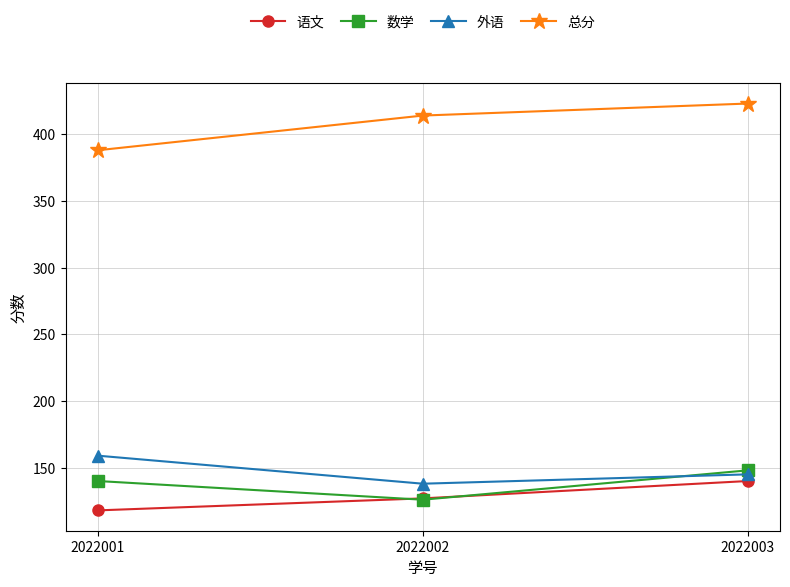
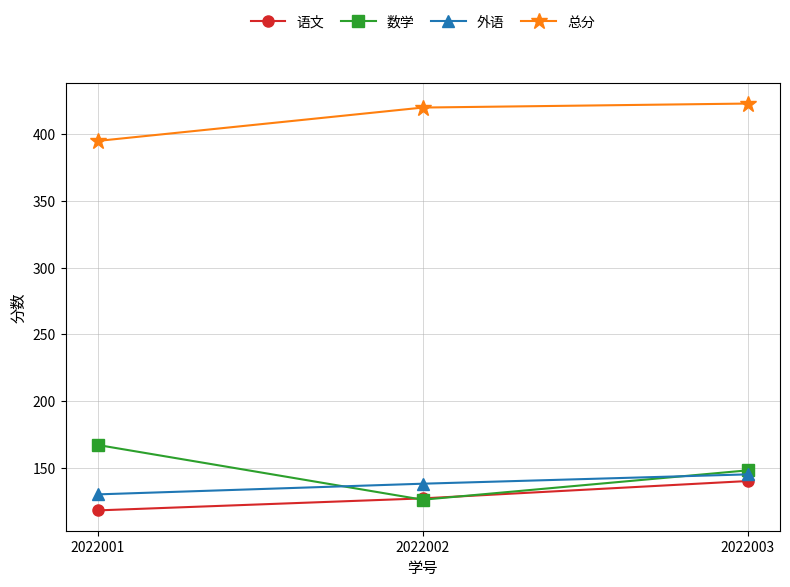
  {
    "语文": {
      "2022001": 118,
      "2022003": 140
    },
    "数学": {
-     "2022001": 140,
+     "2022001": 167,
      "2022003": 148
    },
    "外语": {
-     "2022001": 159,
+     "2022001": 130,
      "2022002": 138,
      "2022003": 145
    },
    "总分": {
-     "2022001": 388,
-     "2022002": 414,
+     "2022001": 395,
+     "2022002": 420,
      "2022003": 423
    }
  }
